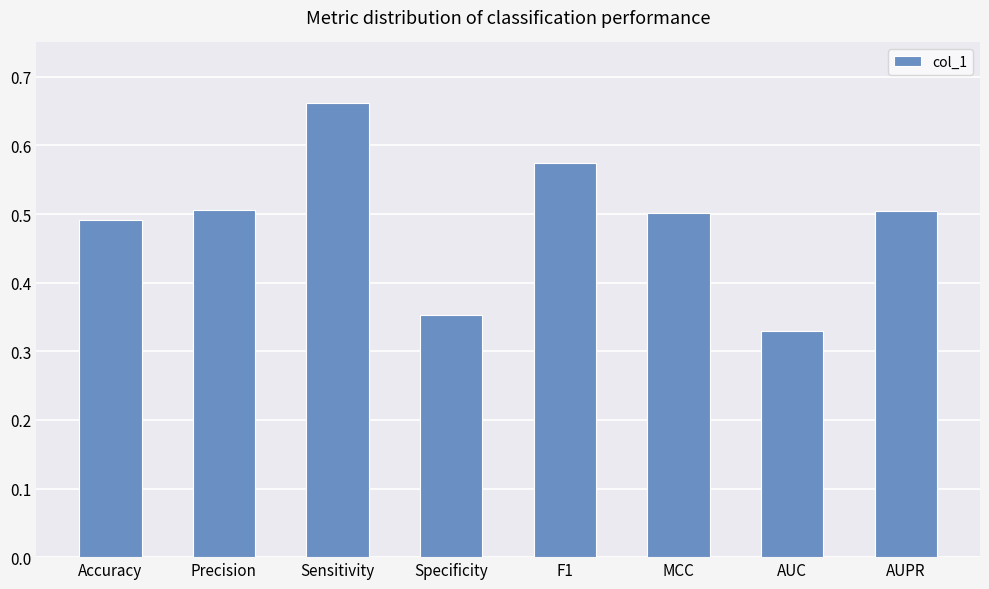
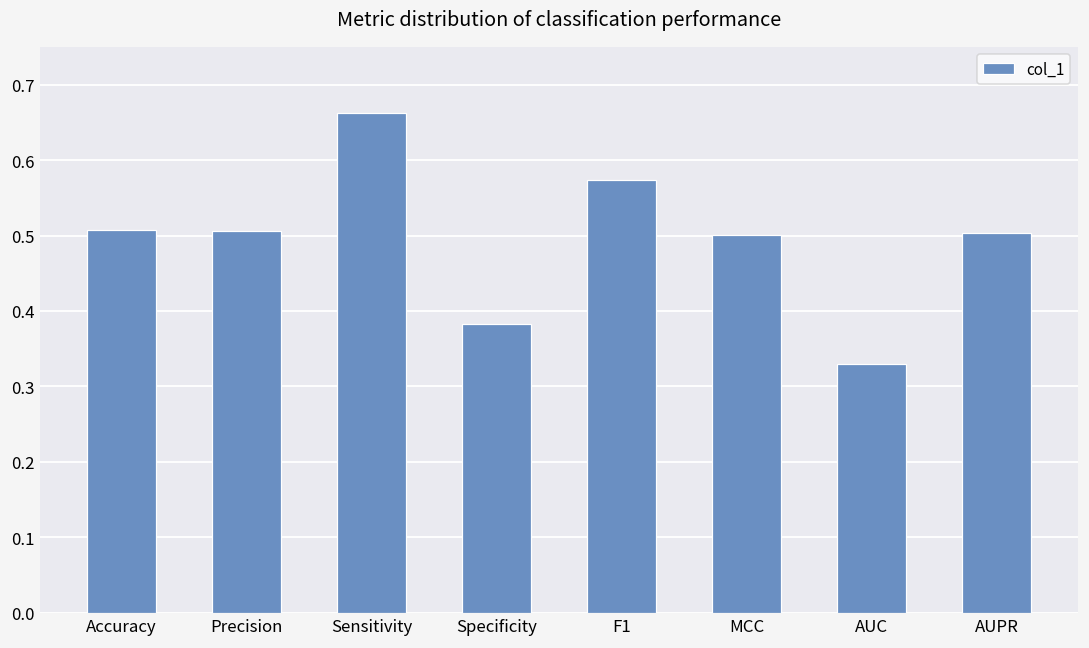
  {
-   "Accuracy": 0.49,
+   "Accuracy": 0.51,
    "Precision": 0.51,
    "Sensitivity": 0.66,
-   "Specificity": 0.35,
+   "Specificity": 0.38,
    "F1": 0.57,
    "MCC": 0.50,
    "AUC": 0.33,
    "AUPR": 0.50
  }
